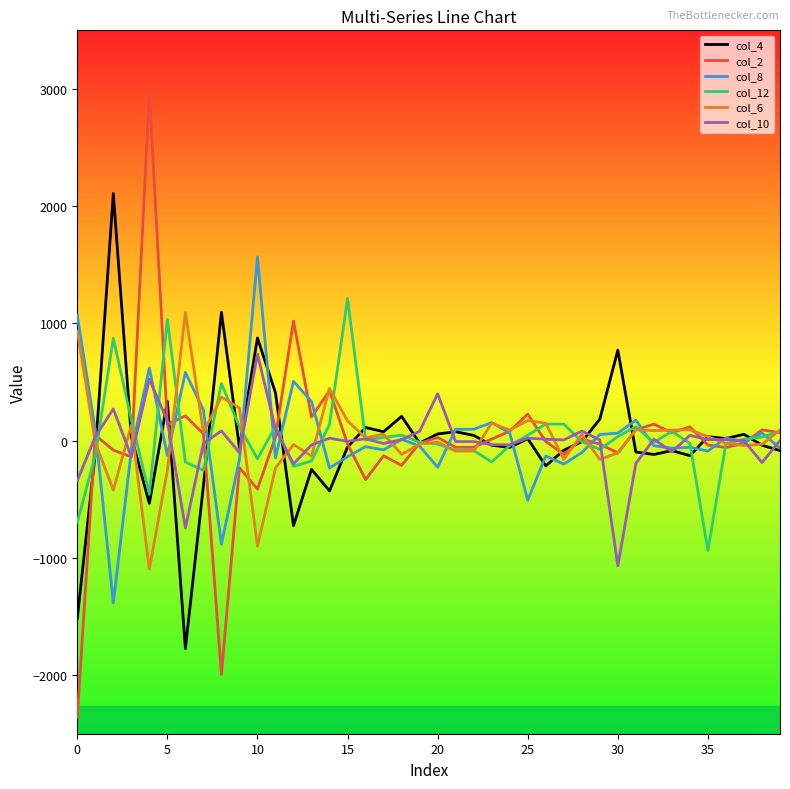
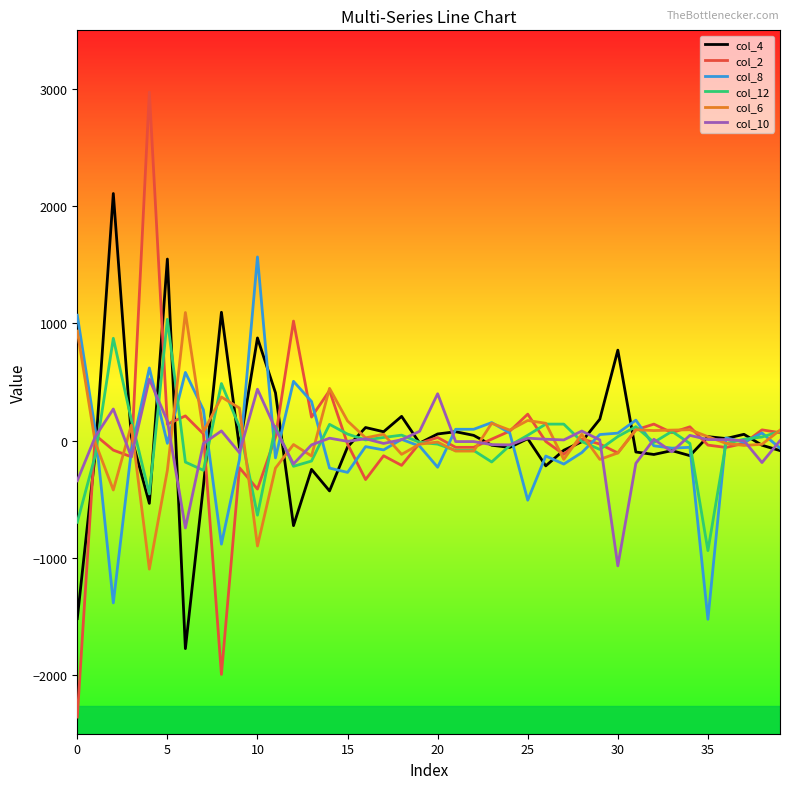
  {
    "col_4": {
      "0": -1520,
-     "5": 340,
+     "5": 1550,
      "10": 880,
      "15": -50,
      "20": 60,
      "30": 770
    },
    "col_8": {
      "0": 1070,
-     "5": -130,
+     "5": -20,
      "10": 1570,
-     "15": -140,
+     "15": -270,
      "20": -230,
      "25": -510,
      "30": 60,
-     "35": -90
+     "35": -1520
    },
    "col_12": {
      "0": -700,
      "5": 1040,
-     "10": -160,
-     "15": 1210,
+     "10": -640,
+     "15": 60,
      "25": 50,
      "30": 40,
      "35": -940
    },
    "col_10": {
      "0": -340,
      "5": 170,
-     "10": 740,
+     "10": 440,
      "15": -10,
      "20": 400,
      "30": -1070,
      "35": 10
    }
  }
